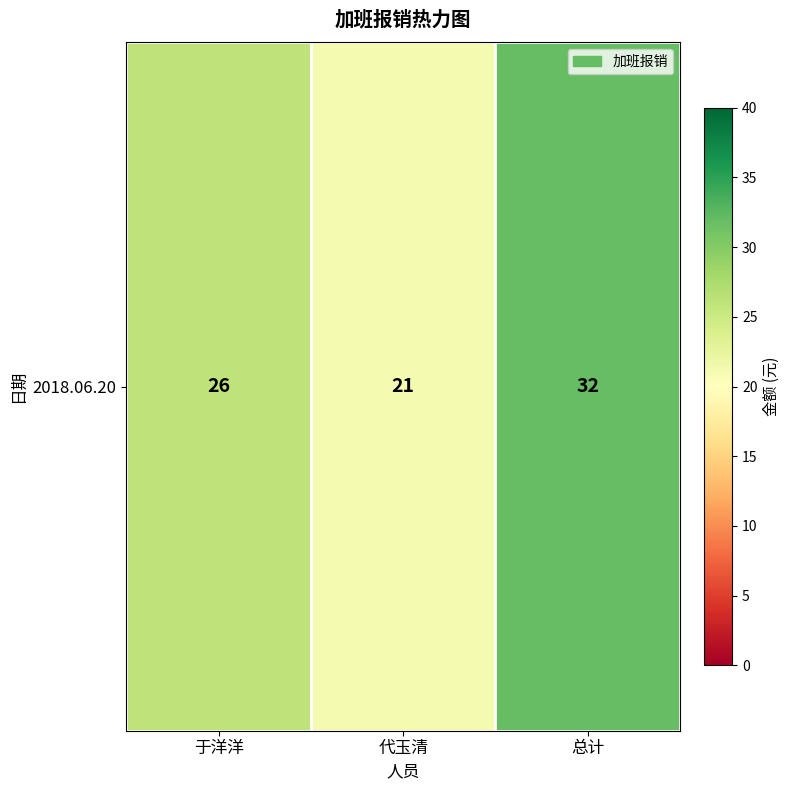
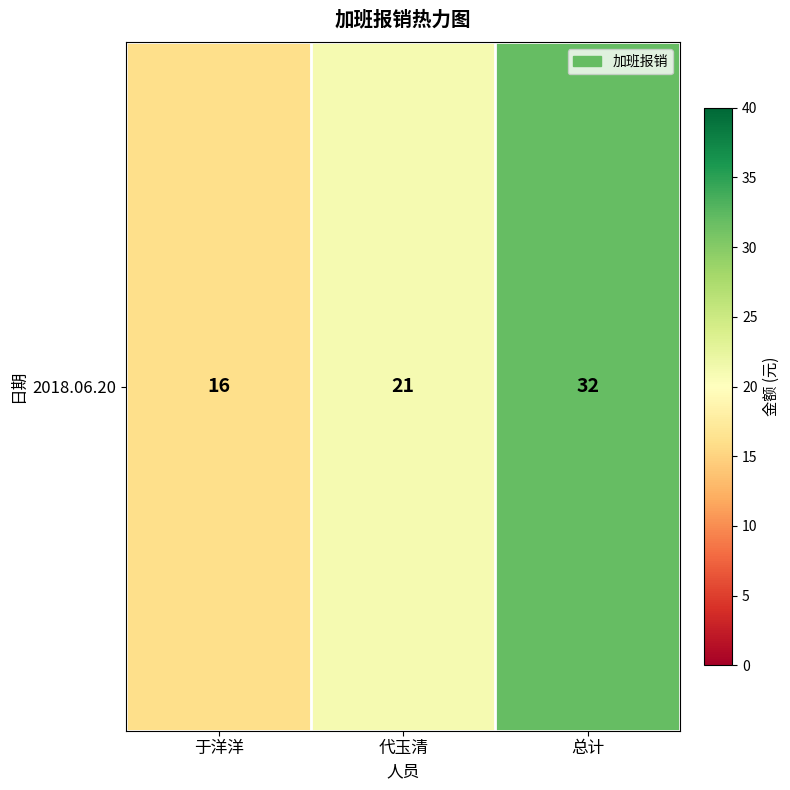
  {
    "2018.06.20": {
-     "于洋洋": 26,
+     "于洋洋": 16,
      "代玉清": 21,
      "总计": 32
    }
  }
